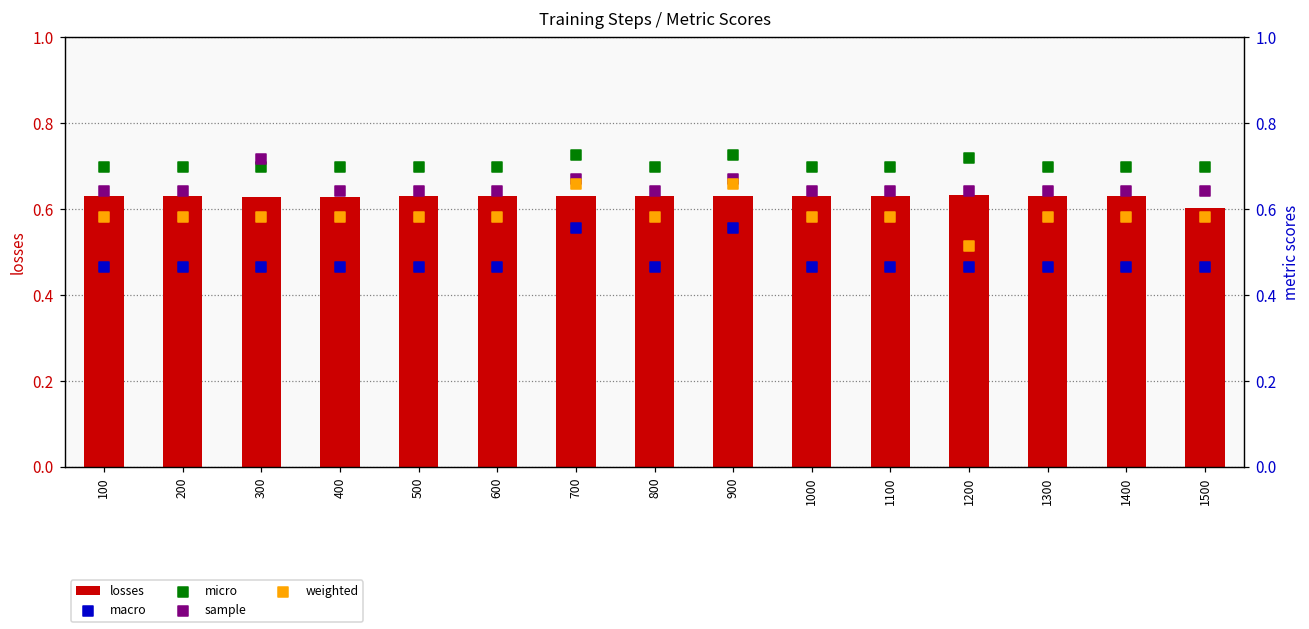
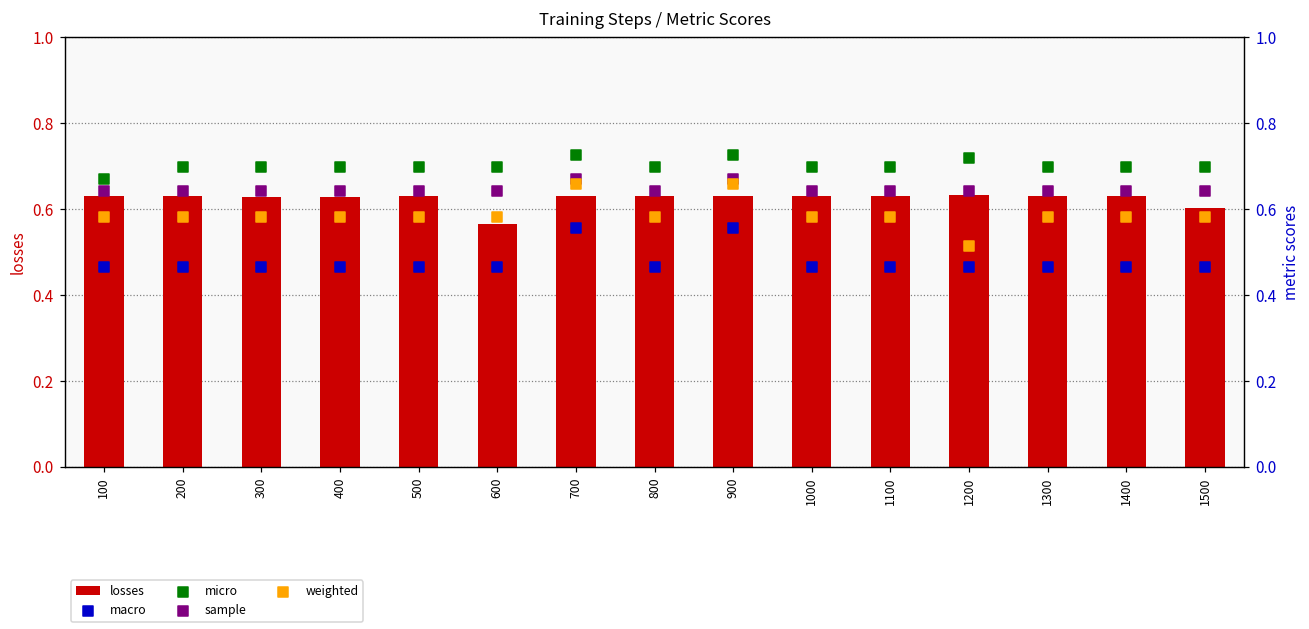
  {
    "losses": {
      "100": 0.63,
      "200": 0.63,
      "300": 0.63,
      "400": 0.63,
      "500": 0.63,
-     "600": 0.63,
+     "600": 0.56,
      "700": 0.63,
      "800": 0.63,
      "900": 0.63,
      "1000": 0.63,
      "1100": 0.63,
      "1200": 0.63,
      "1300": 0.63,
      "1400": 0.63,
      "1500": 0.60
    },
    "micro": {
-     "100": 0.70
+     "100": 0.67
    },
    "sample": {
-     "300": 0.72
+     "300": 0.64
    }
  }
